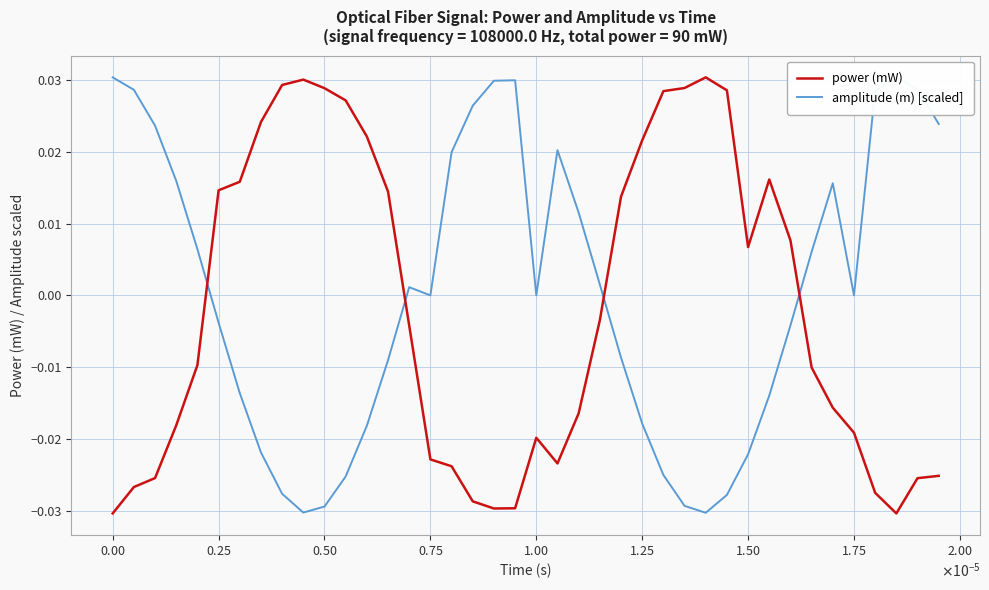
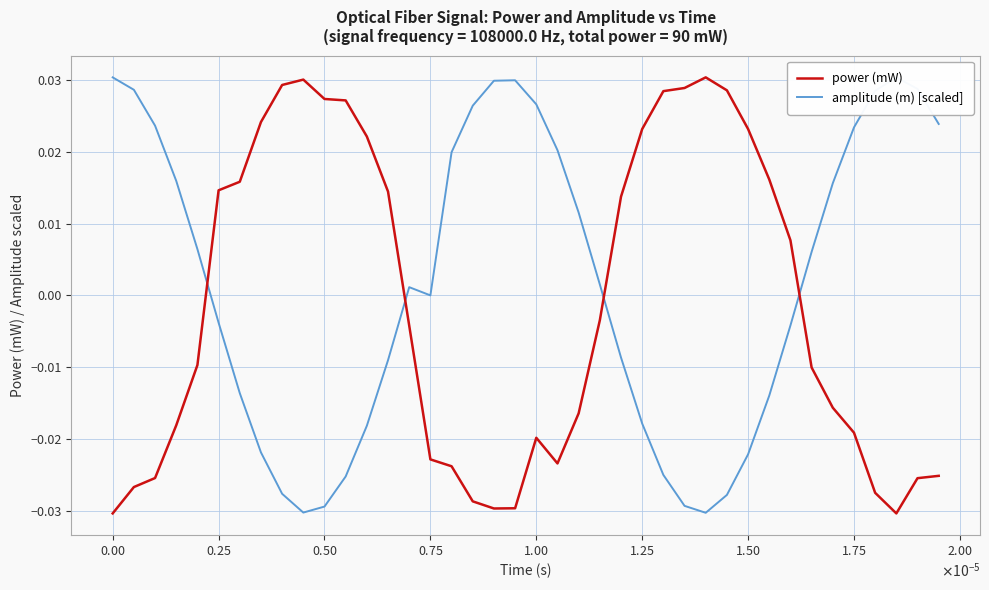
  {
    "power (mW)": {
      "0.00": -0.030,
      "0.25": 0.015,
-     "0.50": 0.029,
+     "0.50": 0.027,
      "0.75": -0.023,
      "1.00": -0.020,
-     "1.25": 0.022,
-     "1.50": 0.007,
+     "1.25": 0.023,
+     "1.50": 0.023,
      "1.75": -0.019
    },
    "amplitude (m) [scaled]": {
      "0.00": 0.030,
      "0.25": -0.004,
      "0.50": -0.029,
      "0.75": 0.000,
-     "1.00": 0.000,
+     "1.00": 0.027,
      "1.25": -0.018,
      "1.50": -0.022,
-     "1.75": 0.000
+     "1.75": 0.023
    }
  }
